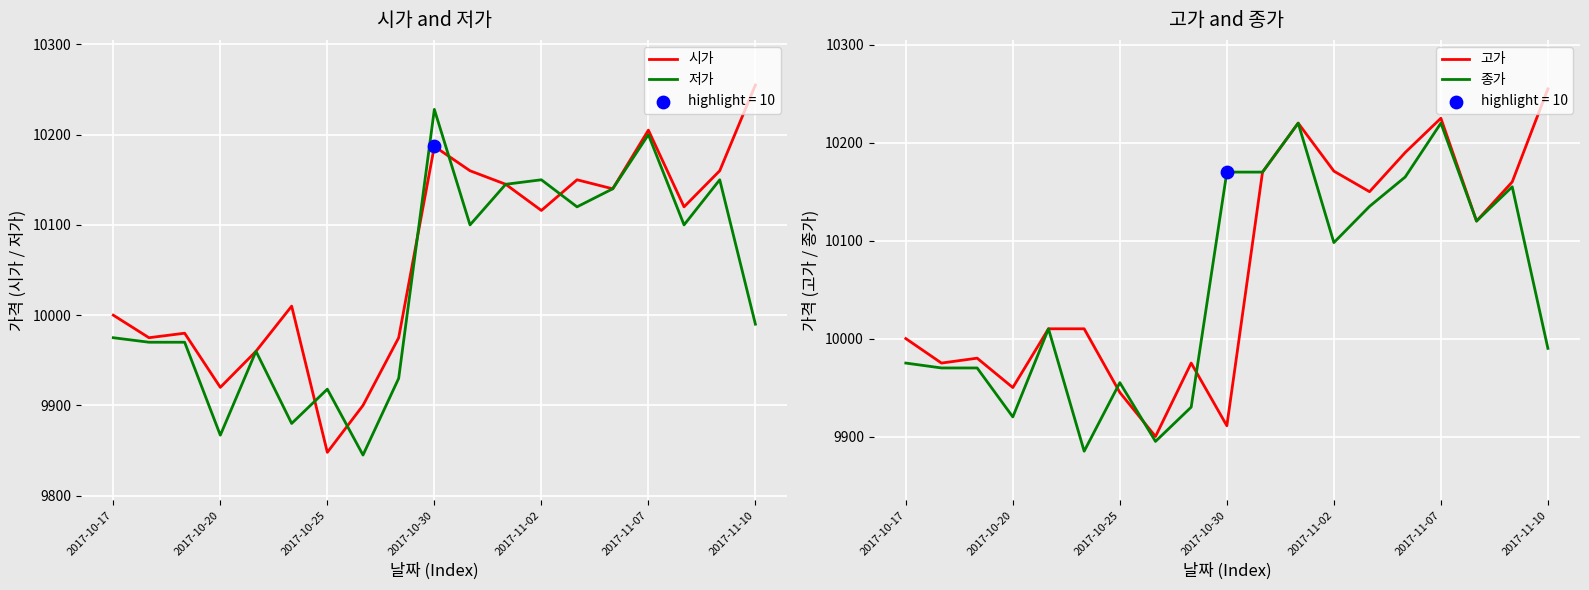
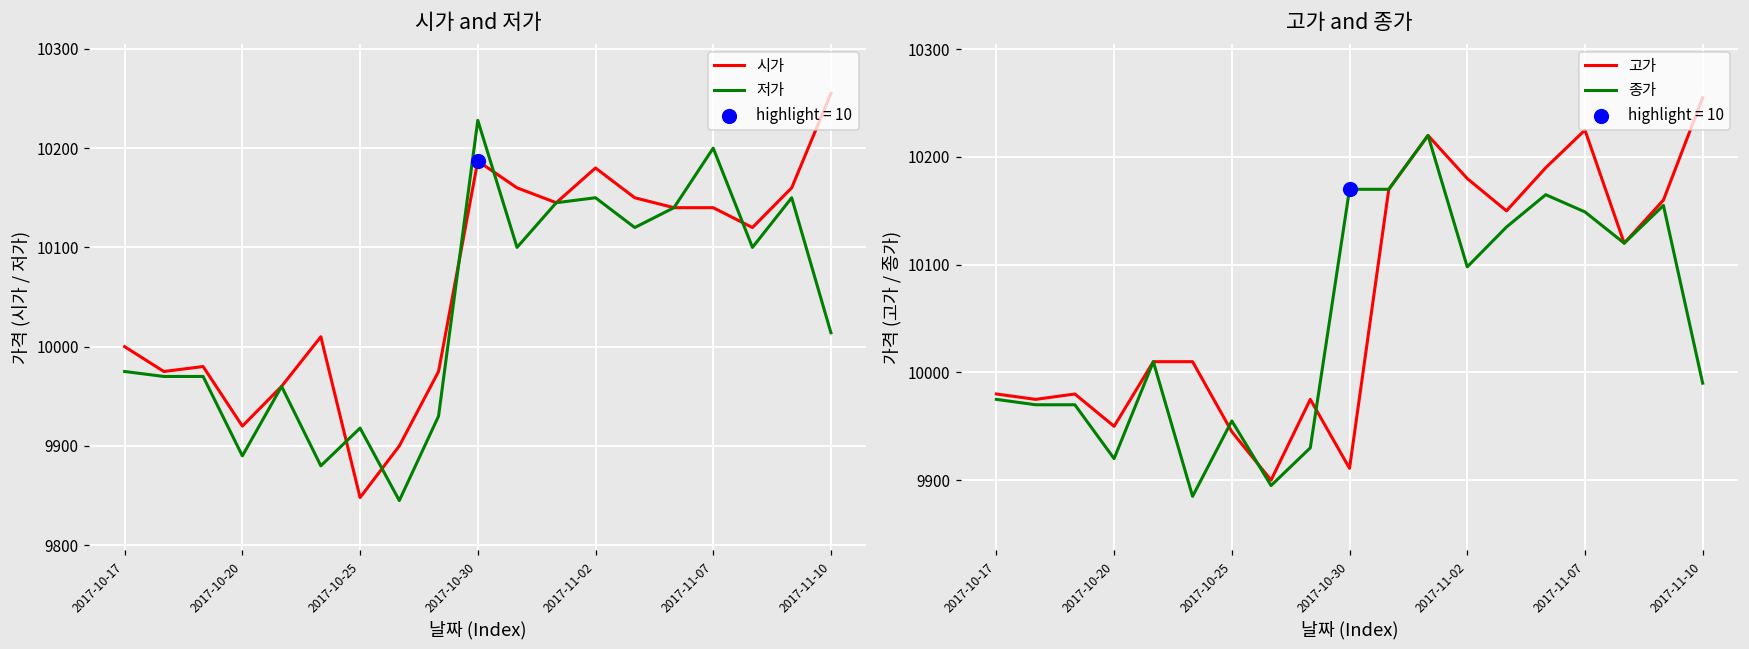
  {
    "시가 and 저가": {
      "시가": {
        "2017-10-17": 10000,
        "2017-10-20": 9920,
        "2017-10-25": 9850,
-       "2017-11-02": 10120,
-       "2017-11-07": 10210
+       "2017-11-02": 10180,
+       "2017-11-07": 10140
      },
      "저가": {
        "2017-10-17": 9980,
-       "2017-10-20": 9870,
+       "2017-10-20": 9890,
        "2017-10-25": 9920,
        "2017-10-30": 10230,
        "2017-11-02": 10150,
        "2017-11-07": 10200,
-       "2017-11-10": 9990
+       "2017-11-10": 10010
      }
    },
    "고가 and 종가": {
      "고가": {
-       "2017-10-17": 10000,
+       "2017-10-17": 9980,
        "2017-10-20": 9950,
        "2017-10-25": 9950,
        "2017-10-30": 9910,
-       "2017-11-02": 10170,
+       "2017-11-02": 10180,
        "2017-11-07": 10230
      },
      "종가": {
        "2017-10-17": 9980,
        "2017-10-20": 9920,
        "2017-10-25": 9960,
        "2017-11-02": 10100,
-       "2017-11-07": 10220,
+       "2017-11-07": 10150,
        "2017-11-10": 9990
      }
    }
  }
